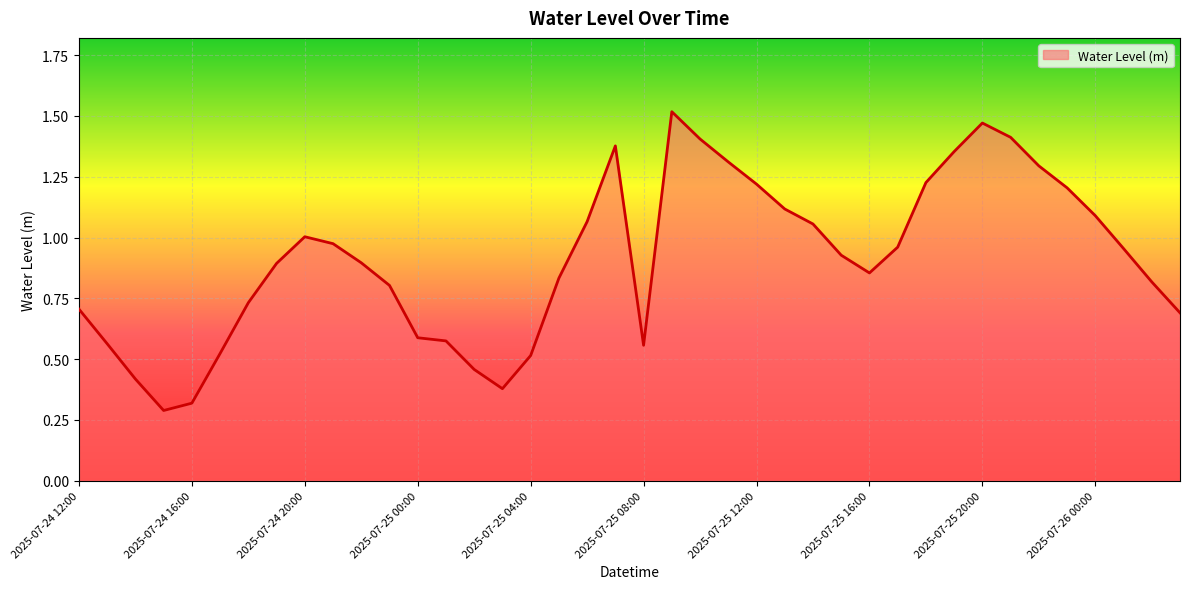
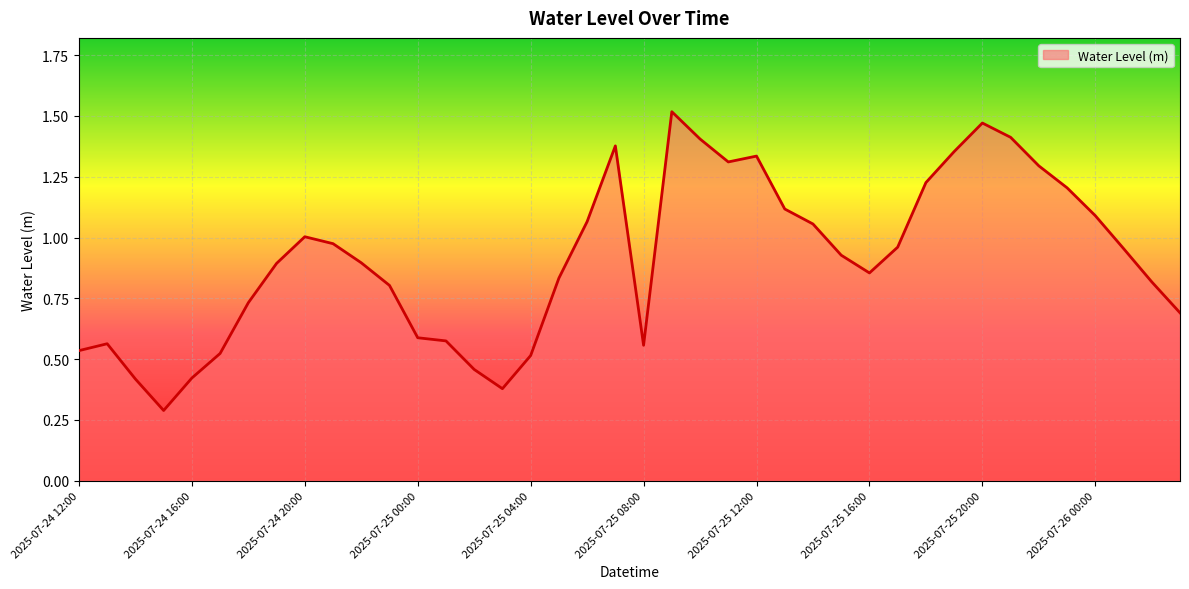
  {
-   "2025-07-24 12:00": 0.71,
-   "2025-07-24 16:00": 0.32,
+   "2025-07-24 12:00": 0.53,
+   "2025-07-24 16:00": 0.42,
    "2025-07-24 20:00": 1.00,
    "2025-07-25 00:00": 0.59,
    "2025-07-25 04:00": 0.51,
    "2025-07-25 08:00": 0.56,
-   "2025-07-25 12:00": 1.22,
+   "2025-07-25 12:00": 1.33,
    "2025-07-25 16:00": 0.85,
    "2025-07-25 20:00": 1.47,
    "2025-07-26 00:00": 1.09
  }
